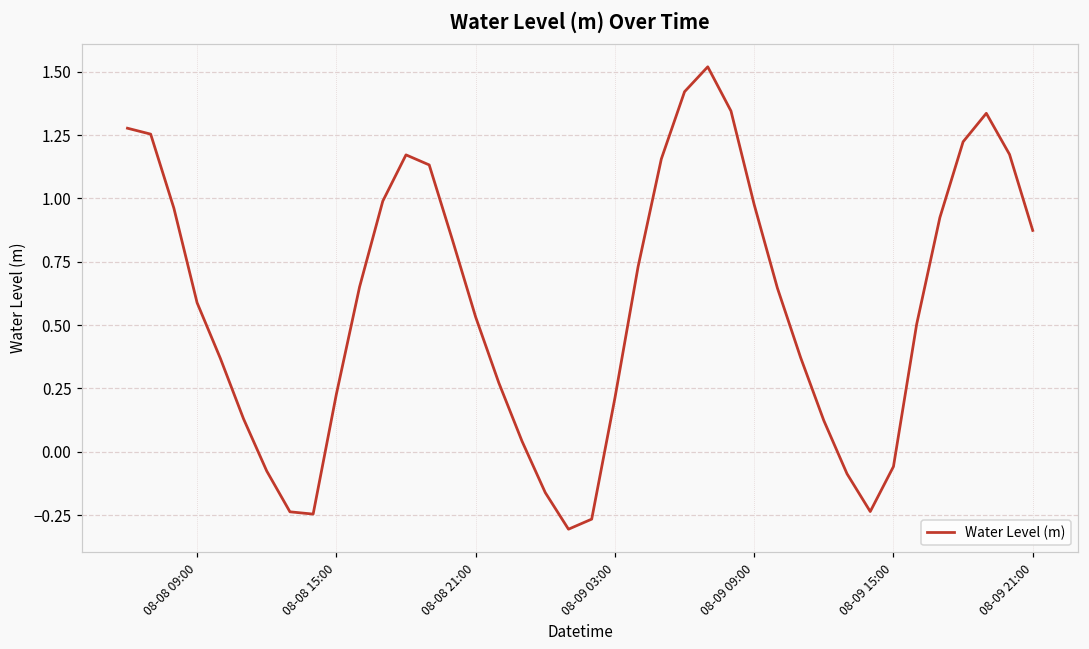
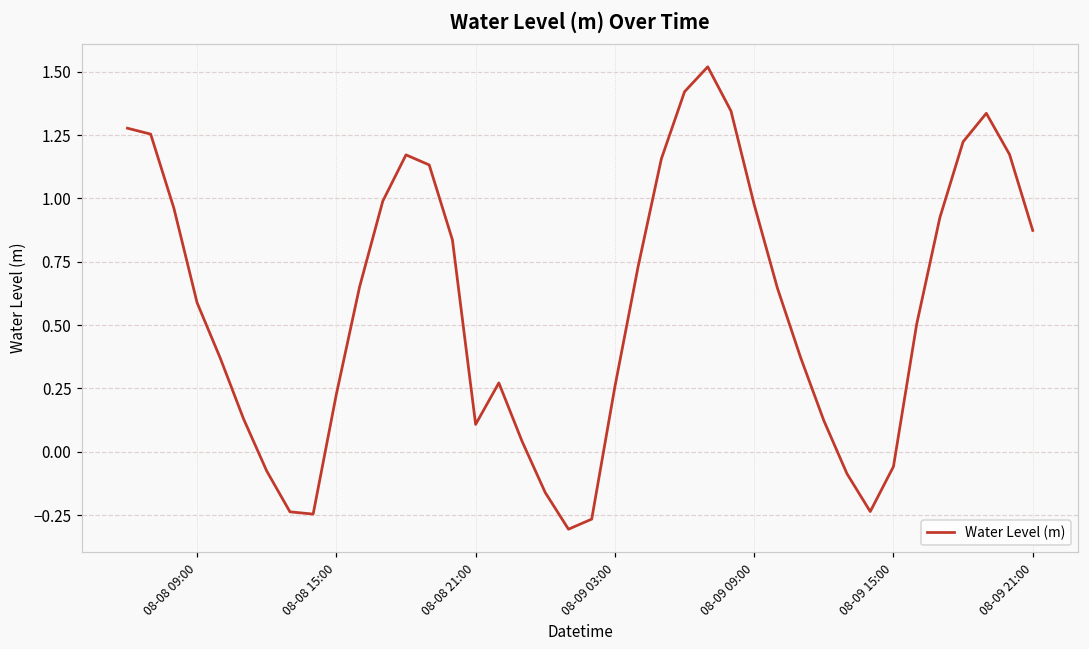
  {
    "08-08 09:00": 0.59,
    "08-08 15:00": 0.23,
-   "08-08 21:00": 0.53,
-   "08-09 03:00": 0.21,
+   "08-08 21:00": 0.11,
+   "08-09 03:00": 0.26,
    "08-09 09:00": 0.98,
    "08-09 15:00": -0.06,
    "08-09 21:00": 0.87
  }
